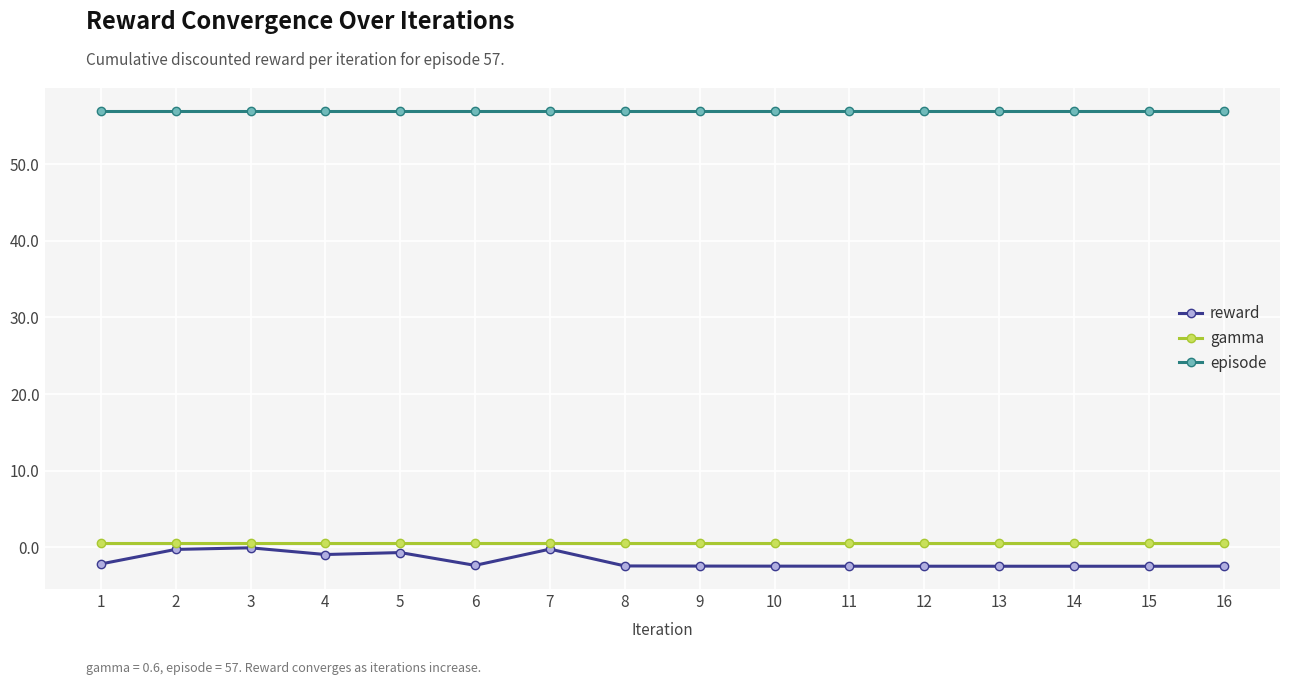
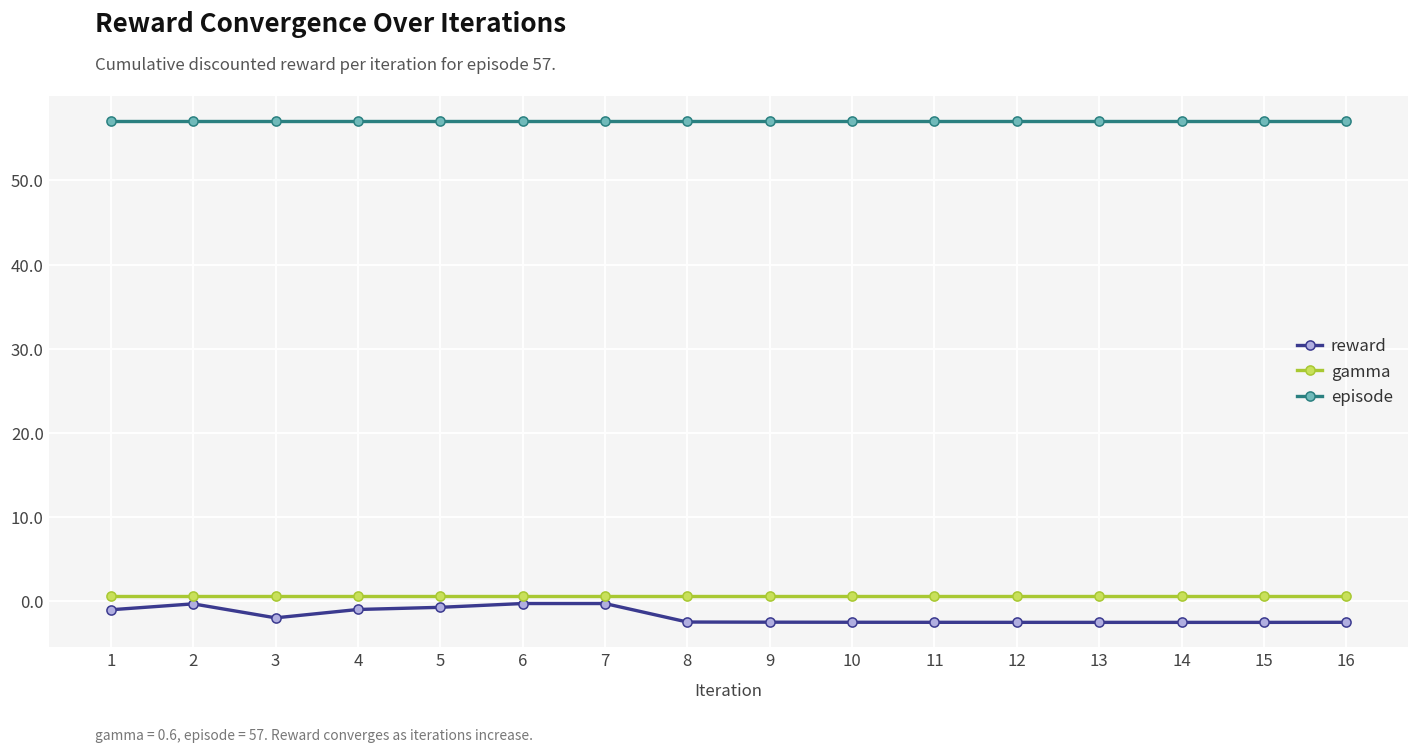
  {
    "reward": {
-     "1": -2,
+     "1": -1,
      "2": 0,
-     "3": 0,
+     "3": -2,
      "4": -1,
      "5": -1,
-     "6": -2,
+     "6": 0,
      "7": 0,
      "8": -2,
      "9": -2,
      "10": -2,
      "11": -2,
      "12": -2,
      "13": -2,
      "14": -2,
      "15": -2,
      "16": -2
    },
    "gamma": {
      "1": 1,
      "2": 1,
      "3": 1,
      "4": 1,
      "5": 1,
      "6": 1,
      "7": 1,
      "8": 1,
      "9": 1,
      "10": 1,
      "11": 1,
      "12": 1,
      "13": 1,
      "14": 1,
      "15": 1,
      "16": 1
    },
    "episode": {
      "1": 57,
      "2": 57,
      "3": 57,
      "4": 57,
      "5": 57,
      "6": 57,
      "7": 57,
      "8": 57,
      "9": 57,
      "10": 57,
      "11": 57,
      "12": 57,
      "13": 57,
      "14": 57,
      "15": 57,
      "16": 57
    }
  }
